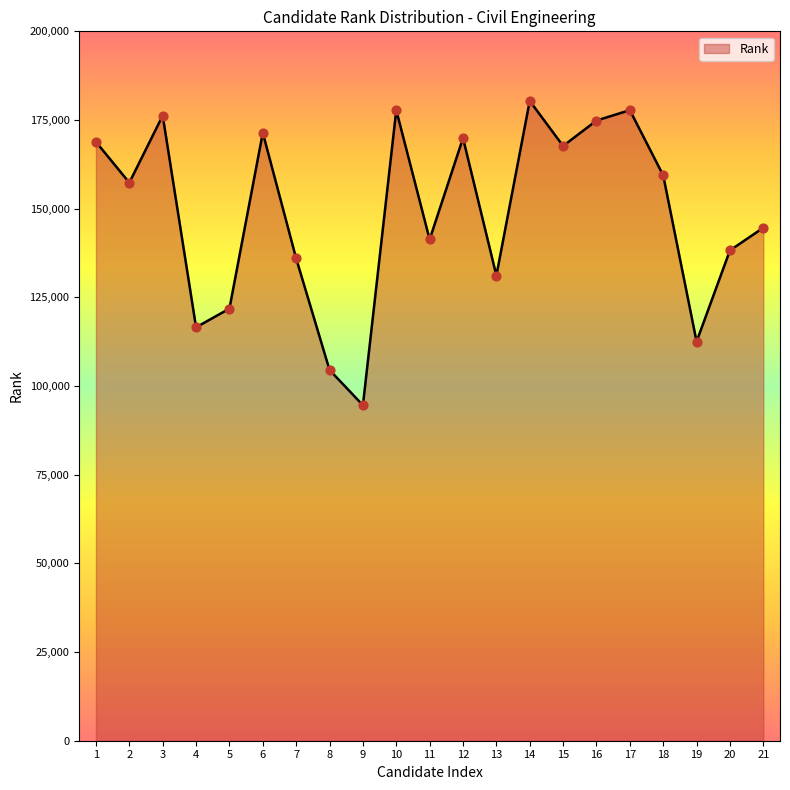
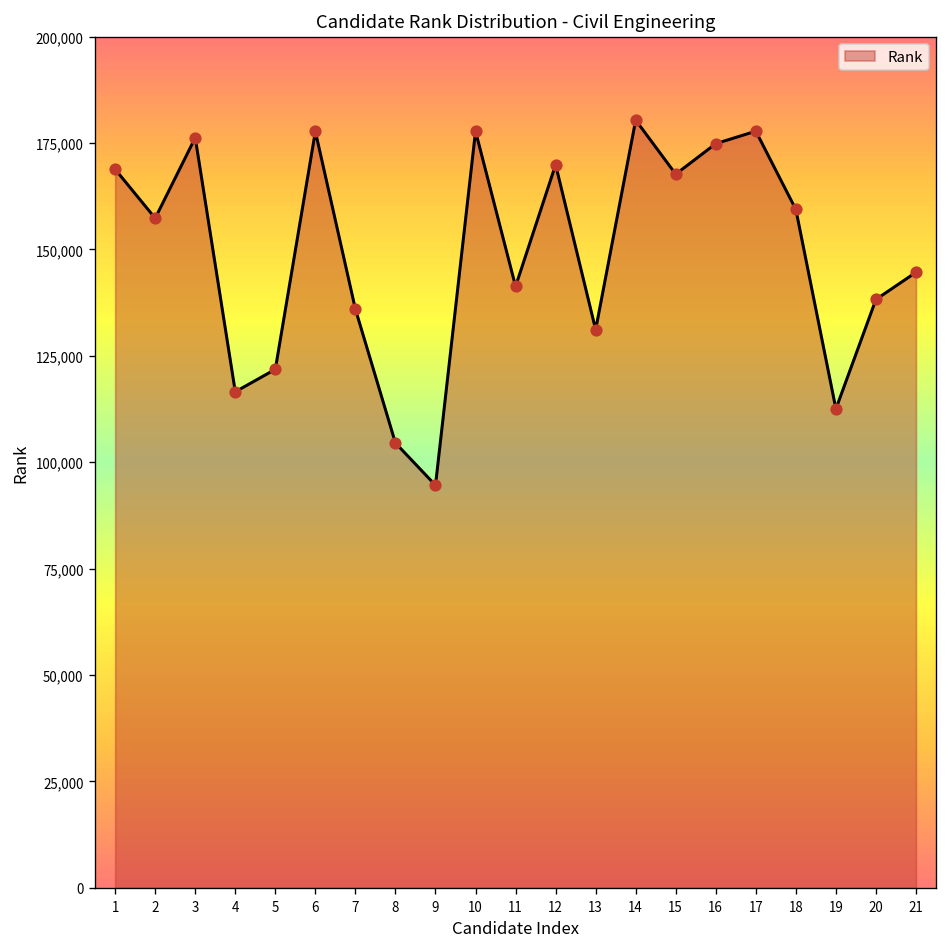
  {
    "1": "169,000",
    "2": "157,000",
    "3": "176,000",
    "4": "117,000",
    "5": "122,000",
-   "6": "171,000",
+   "6": "178,000",
    "7": "136,000",
    "8": "105,000",
    "9": "95,000",
    "10": "178,000",
    "11": "141,000",
    "12": "170,000",
    "13": "131,000",
    "14": "180,000",
    "15": "168,000",
    "16": "175,000",
    "17": "178,000",
    "18": "159,000",
    "19": "113,000",
    "20": "138,000",
    "21": "145,000"
  }
